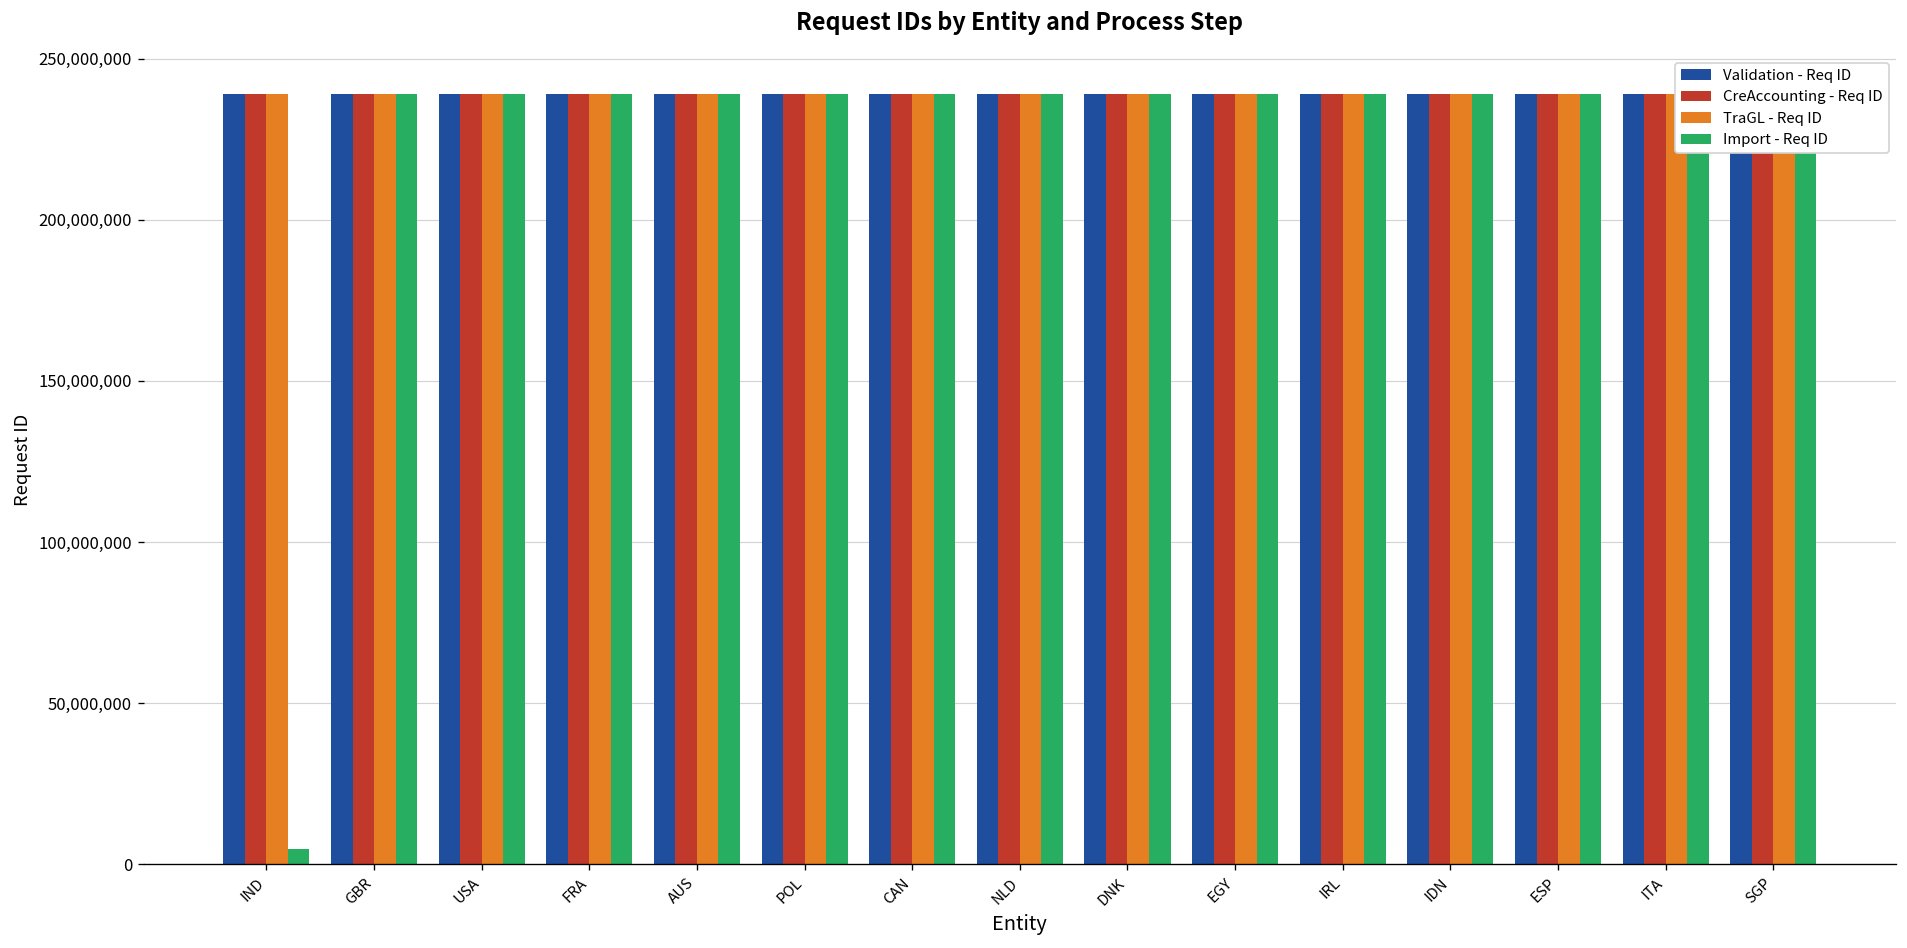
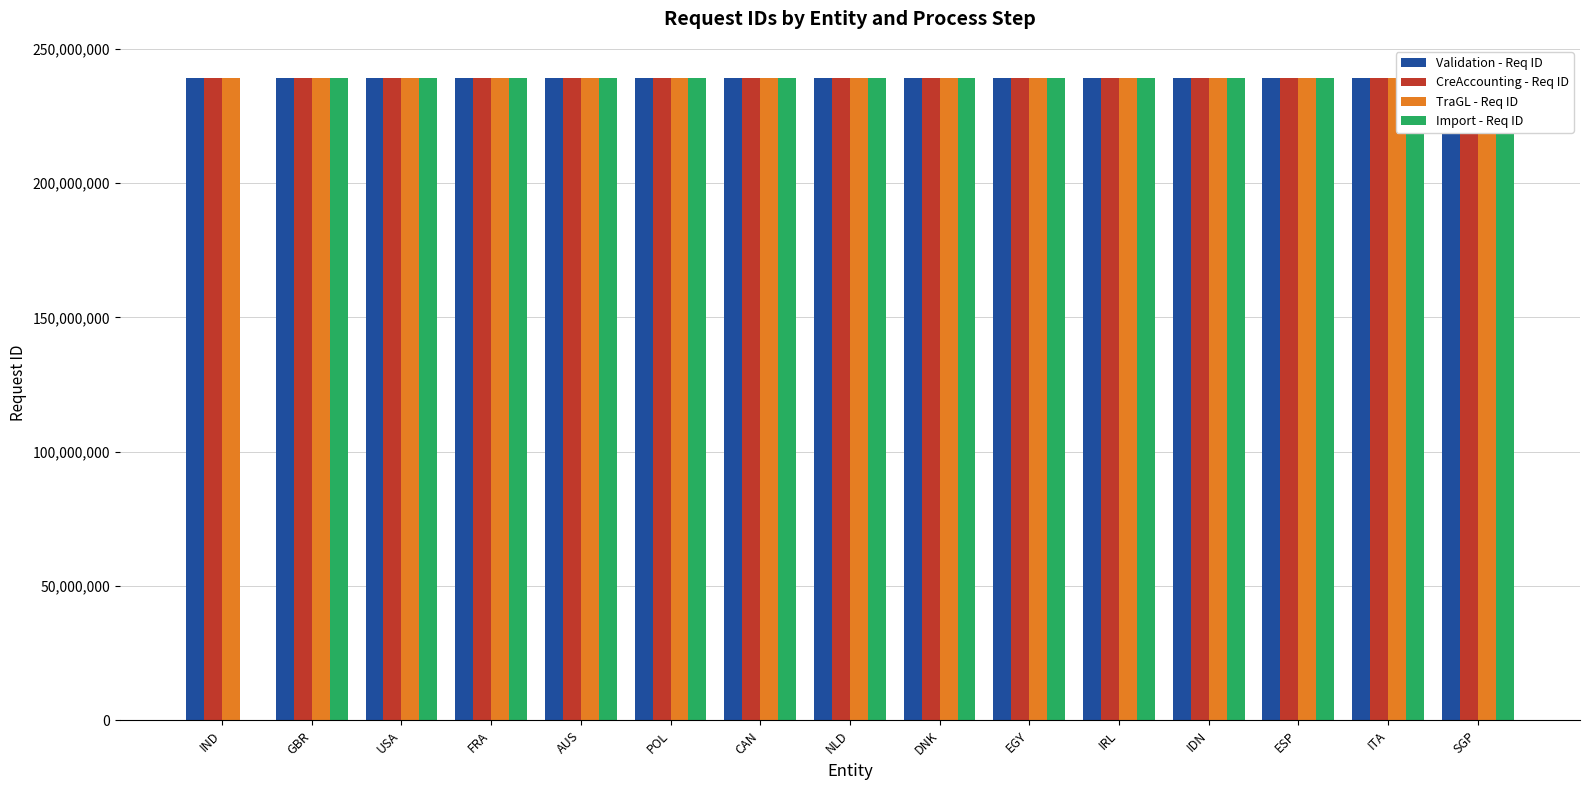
  {
    "Validation - Req ID": {
      "IND": "239,000,000",
      "GBR": "239,000,000",
      "USA": "239,000,000",
      "FRA": "239,000,000",
      "AUS": "239,000,000",
      "POL": "239,000,000",
      "CAN": "239,000,000",
      "NLD": "239,000,000",
      "DNK": "239,000,000",
      "EGY": "239,000,000",
      "IRL": "239,000,000",
      "IDN": "239,000,000",
      "ESP": "239,000,000",
      "ITA": "239,000,000"
    },
    "CreAccounting - Req ID": {
      "IND": "239,000,000",
      "GBR": "239,000,000",
      "USA": "239,000,000",
      "FRA": "239,000,000",
      "AUS": "239,000,000",
      "POL": "239,000,000",
      "CAN": "239,000,000",
      "NLD": "239,000,000",
      "DNK": "239,000,000",
      "EGY": "239,000,000",
      "IRL": "239,000,000",
      "IDN": "239,000,000",
      "ESP": "239,000,000",
      "ITA": "239,000,000"
    },
    "TraGL - Req ID": {
      "IND": "239,000,000",
      "GBR": "239,000,000",
      "USA": "239,000,000",
      "FRA": "239,000,000",
      "AUS": "239,000,000",
      "POL": "239,000,000",
      "CAN": "239,000,000",
      "NLD": "239,000,000",
      "DNK": "239,000,000",
      "EGY": "239,000,000",
      "IRL": "239,000,000",
      "IDN": "239,000,000",
      "ESP": "239,000,000"
    },
    "Import - Req ID": {
-     "IND": "5,000,000",
+     "IND": "0",
      "GBR": "239,000,000",
      "USA": "239,000,000",
      "FRA": "239,000,000",
      "AUS": "239,000,000",
      "POL": "239,000,000",
      "CAN": "239,000,000",
      "NLD": "239,000,000",
      "DNK": "239,000,000",
      "EGY": "239,000,000",
      "IRL": "239,000,000",
      "IDN": "239,000,000",
      "ESP": "239,000,000"
    }
  }
